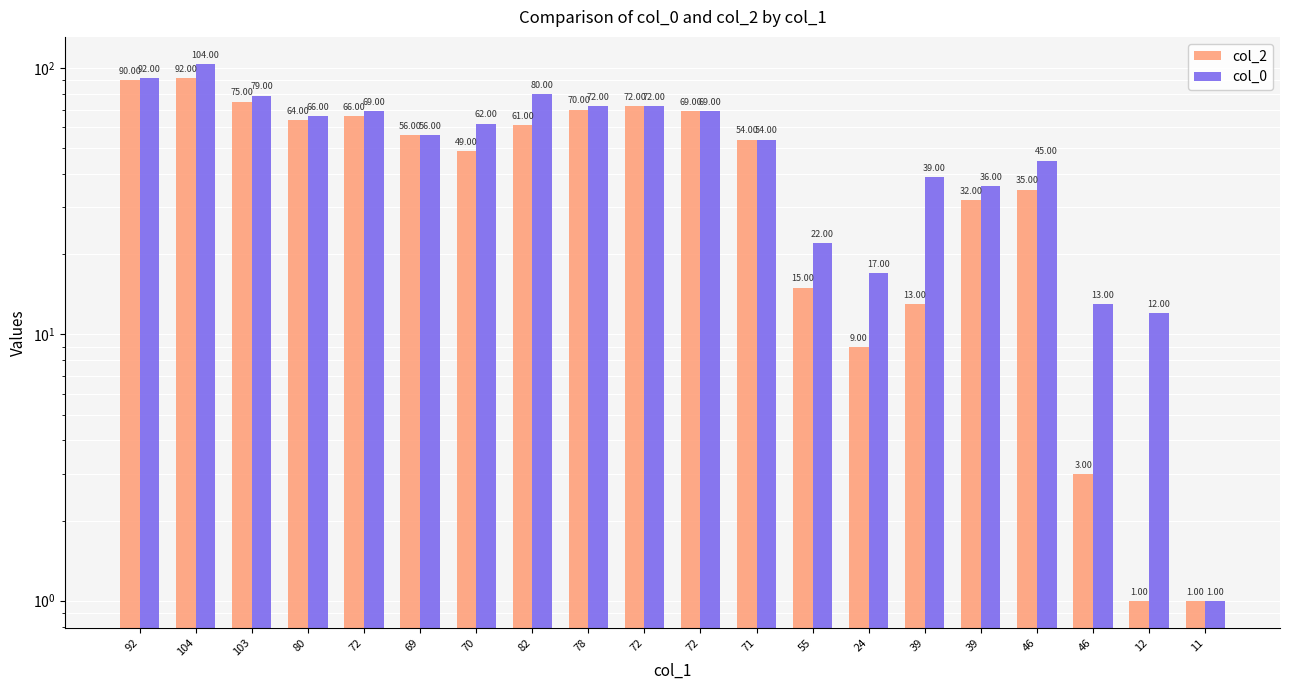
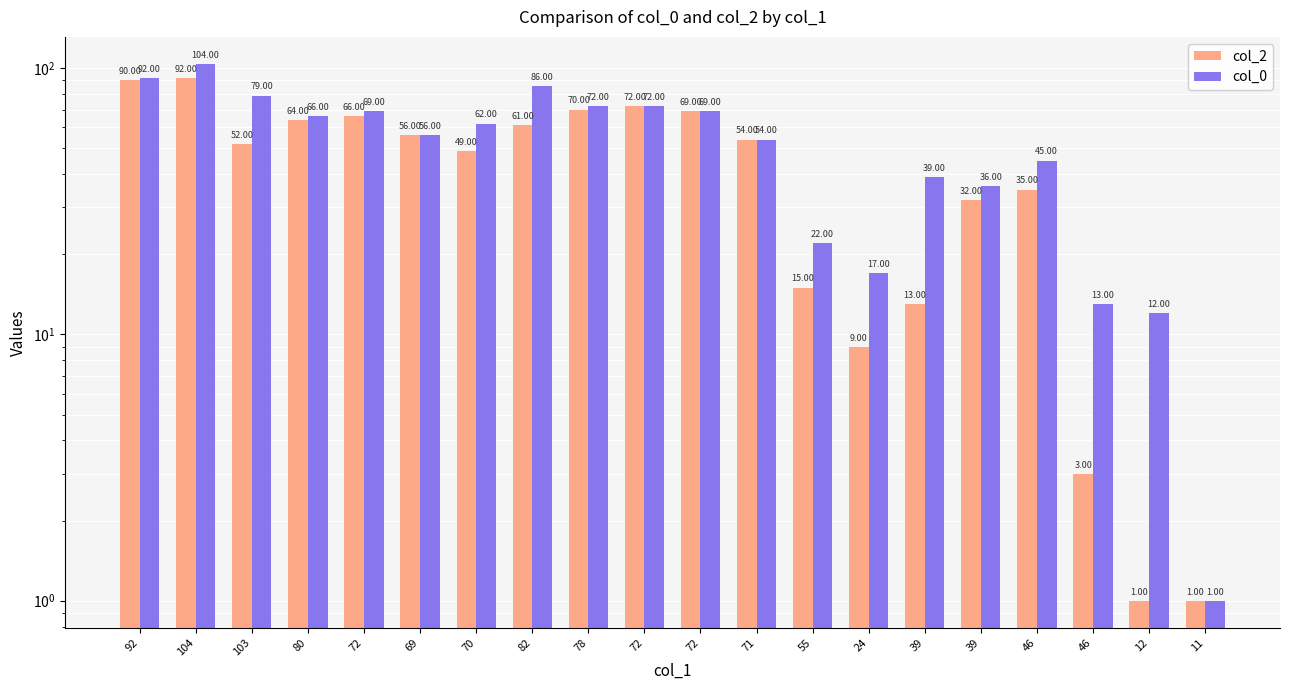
  {
    "col_2": {
      "92": 90.00,
      "104": 92.00,
-     "103": 75.00,
+     "103": 52.00,
      "80": 64.00,
      "69": 56.00,
      "70": 49.00,
      "82": 61.00,
      "78": 70.00,
      "71": 54.00,
      "55": 15.00,
      "24": 9.00,
      "12": 1.00,
      "11": 1.00
    },
    "col_0": {
      "92": 92.00,
      "104": 104.00,
      "103": 79.00,
      "80": 66.00,
      "69": 56.00,
      "70": 62.00,
-     "82": 80.00,
+     "82": 86.00,
      "78": 72.00,
      "71": 54.00,
      "55": 22.00,
      "24": 17.00,
      "12": 12.00,
      "11": 1.00
    }
  }
